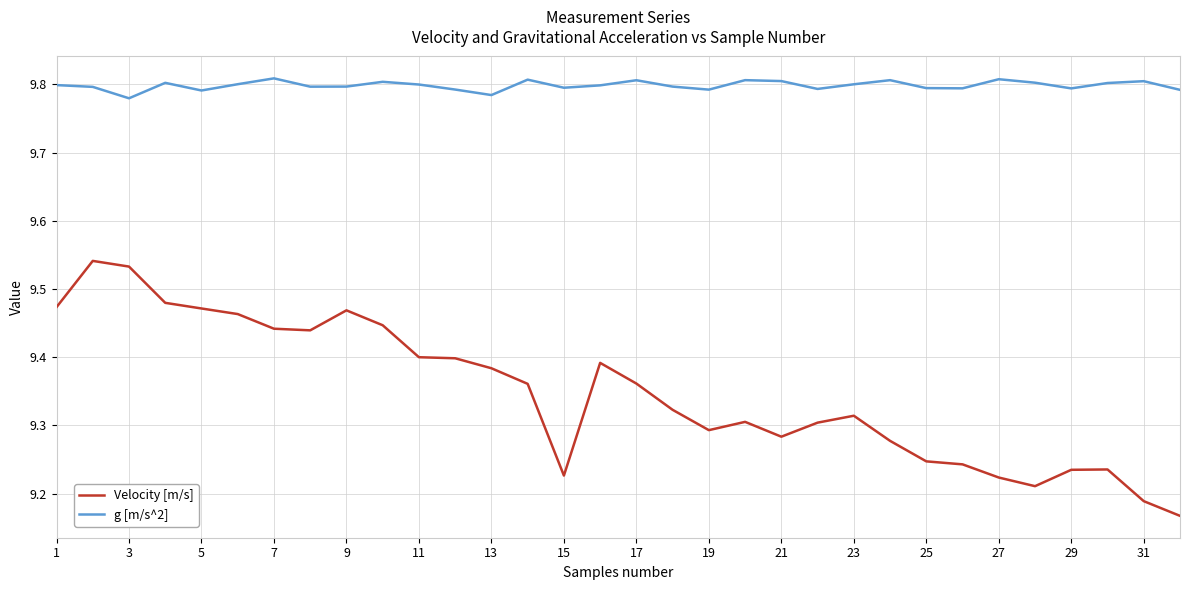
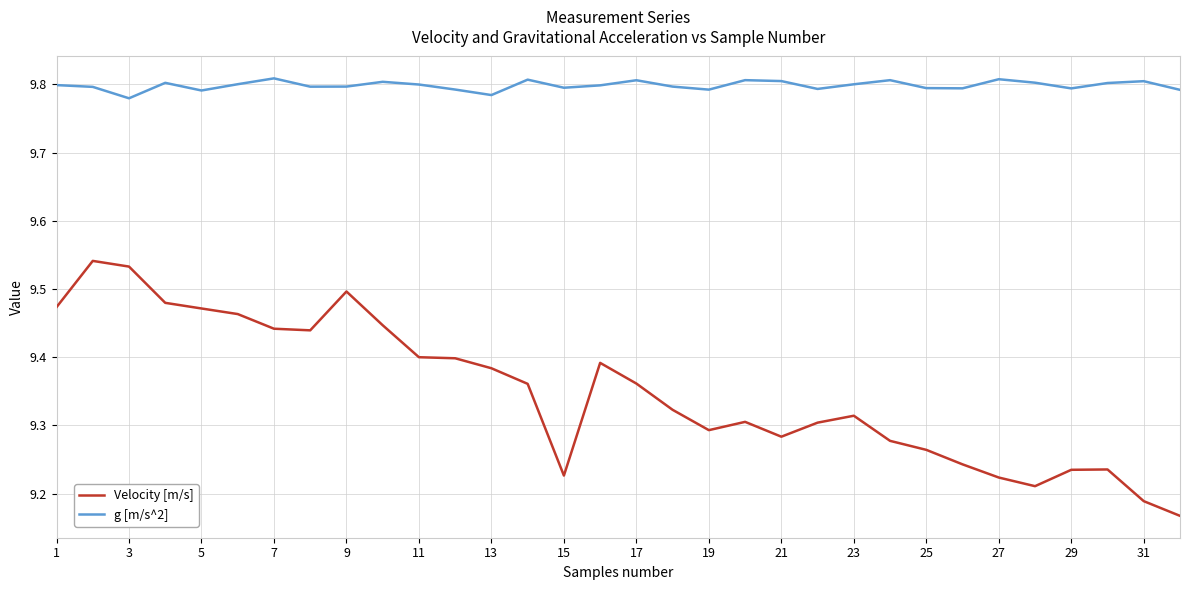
  {
    "Velocity [m/s]": {
      "1": 9.47,
      "3": 9.53,
      "5": 9.47,
      "7": 9.44,
-     "9": 9.47,
+     "9": 9.50,
      "11": 9.40,
      "13": 9.38,
      "15": 9.23,
      "17": 9.36,
      "19": 9.29,
      "21": 9.28,
      "23": 9.31,
-     "25": 9.25,
+     "25": 9.26,
      "27": 9.22,
      "29": 9.23,
      "31": 9.19
    },
    "g [m/s^2]": {
      "1": 9.80,
      "3": 9.78,
      "5": 9.79,
      "7": 9.81,
      "9": 9.80,
      "11": 9.80,
      "13": 9.78,
      "15": 9.80,
      "17": 9.81,
      "19": 9.79,
      "21": 9.80,
      "23": 9.80,
      "25": 9.79,
      "27": 9.81,
      "29": 9.79,
      "31": 9.80
    }
  }
